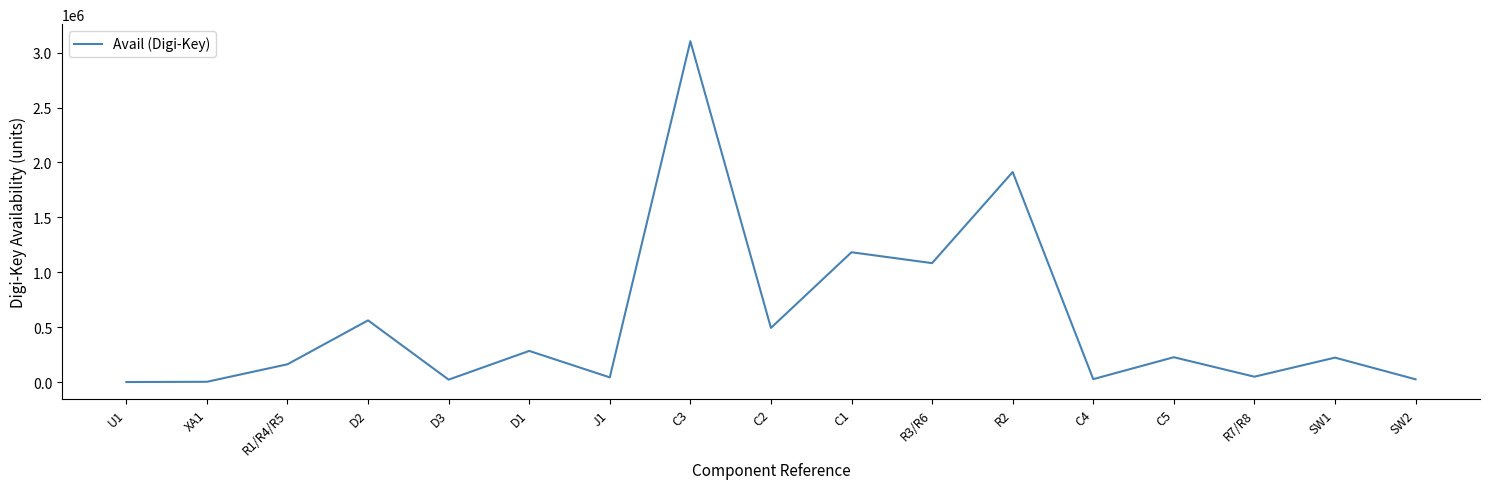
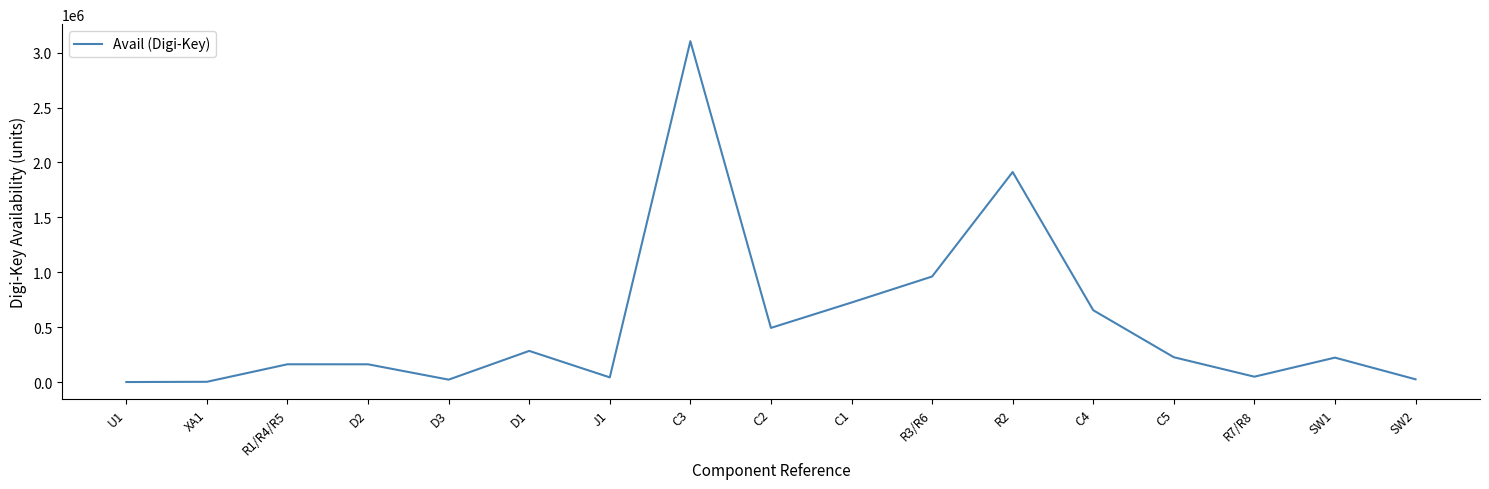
  {
    "U1": 0,
    "XA1": 0,
    "R1/R4/R5": 160000,
-   "D2": 560000,
+   "D2": 160000,
    "D3": 20000,
    "D1": 280000,
    "J1": 40000,
    "C3": 3100000,
    "C2": 490000,
-   "C1": 1180000,
-   "R3/R6": 1080000,
+   "C1": 720000,
+   "R3/R6": 960000,
    "R2": 1910000,
-   "C4": 30000,
+   "C4": 650000,
    "C5": 230000,
    "R7/R8": 50000,
    "SW1": 220000,
    "SW2": 20000
  }
